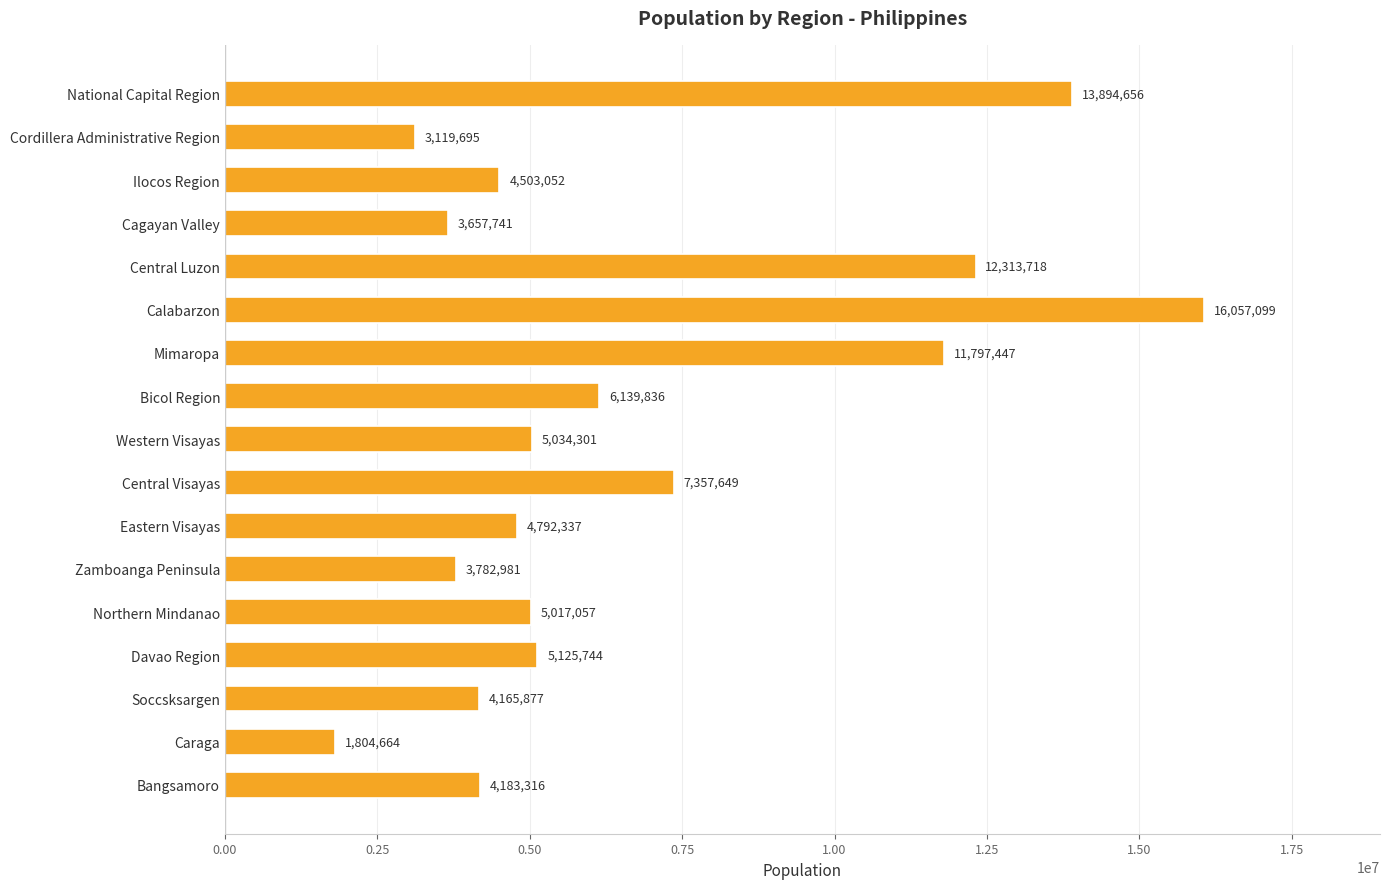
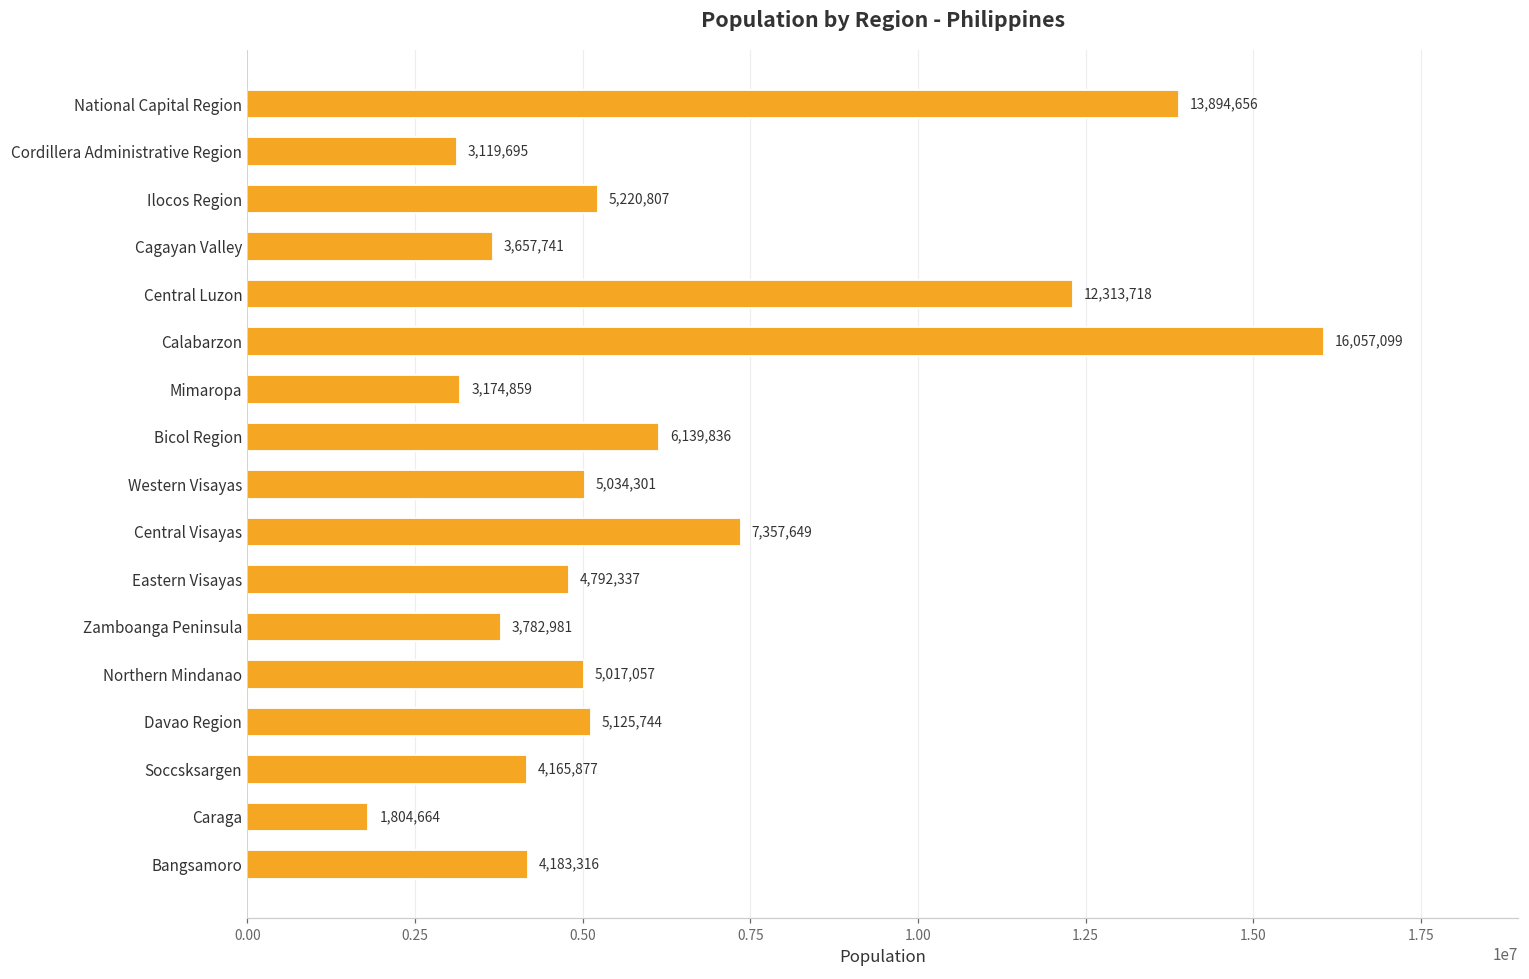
  {
    "National Capital Region": "13,894,656",
    "Cordillera Administrative Region": "3,119,695",
-   "Ilocos Region": "4,503,052",
+   "Ilocos Region": "5,220,807",
    "Cagayan Valley": "3,657,741",
    "Central Luzon": "12,313,718",
    "Calabarzon": "16,057,099",
-   "Mimaropa": "11,797,447",
+   "Mimaropa": "3,174,859",
    "Bicol Region": "6,139,836",
    "Western Visayas": "5,034,301",
    "Central Visayas": "7,357,649",
    "Eastern Visayas": "4,792,337",
    "Zamboanga Peninsula": "3,782,981",
    "Northern Mindanao": "5,017,057",
    "Davao Region": "5,125,744",
    "Soccsksargen": "4,165,877",
    "Caraga": "1,804,664",
    "Bangsamoro": "4,183,316"
  }
